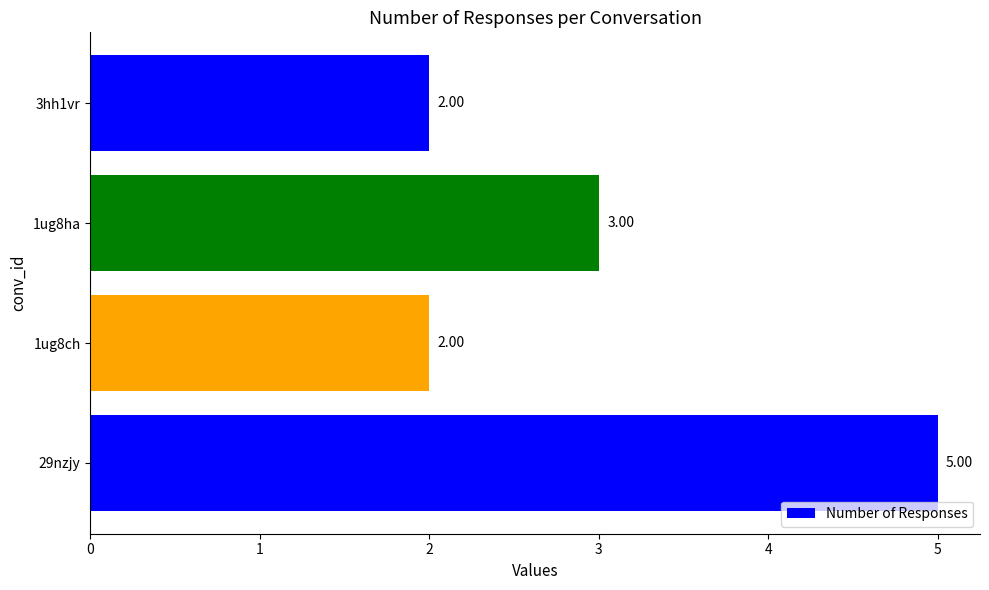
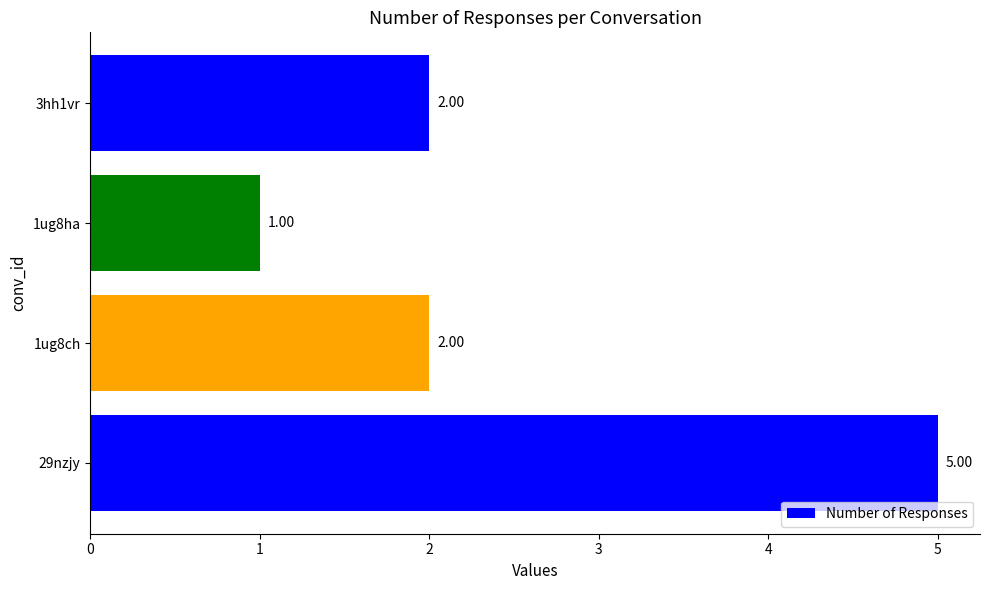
  {
    "3hh1vr": 2.00,
-   "1ug8ha": 3.00,
+   "1ug8ha": 1.00,
    "1ug8ch": 2.00,
    "29nzjy": 5.00
  }
